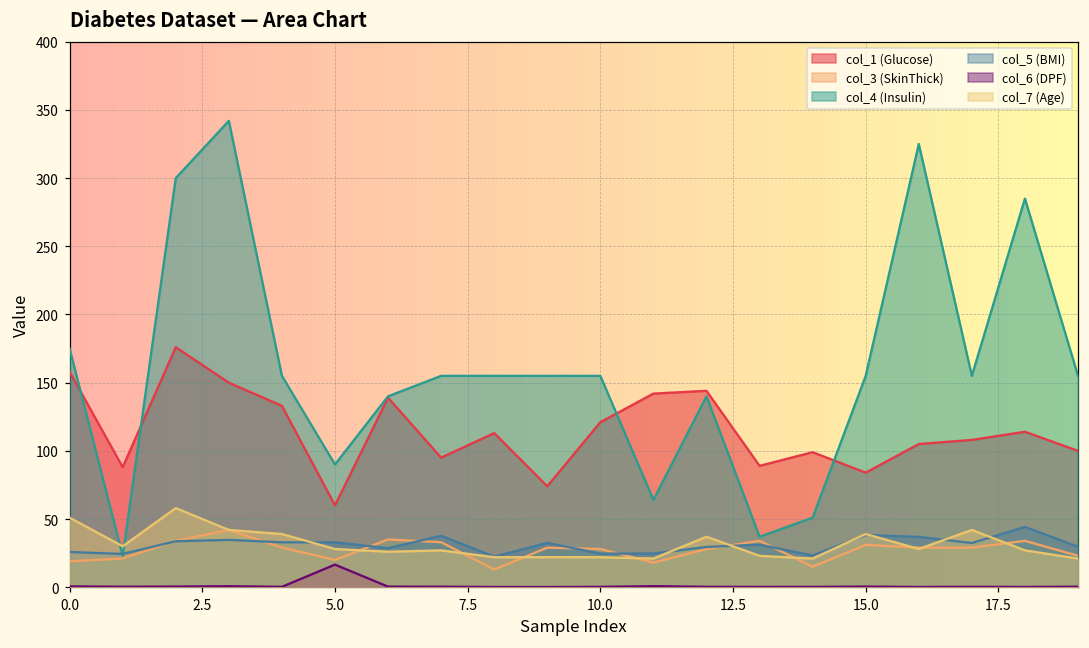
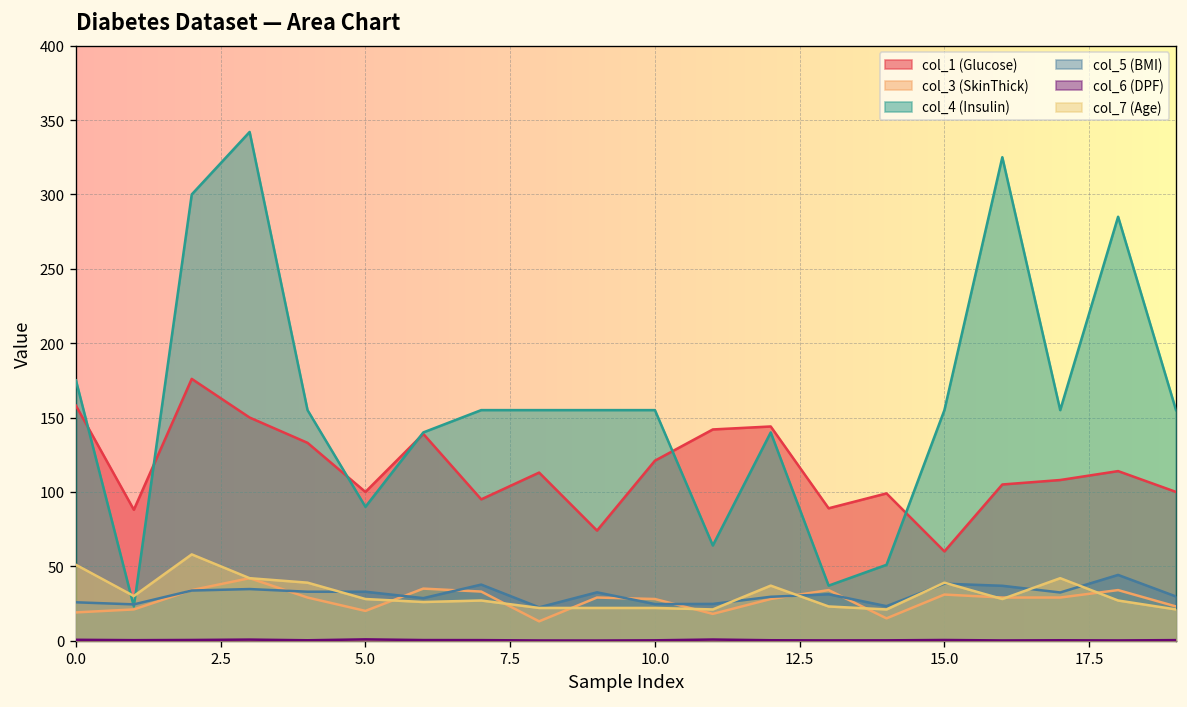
  {
    "col_1 (Glucose)": {
      "0.0": 158,
-     "5.0": 60,
+     "5.0": 100,
      "10.0": 121,
-     "15.0": 84
+     "15.0": 60
    },
    "col_6 (DPF)": {
      "0.0": 1,
-     "5.0": 17,
+     "5.0": 1,
      "10.0": 0,
      "15.0": 0
    }
  }
